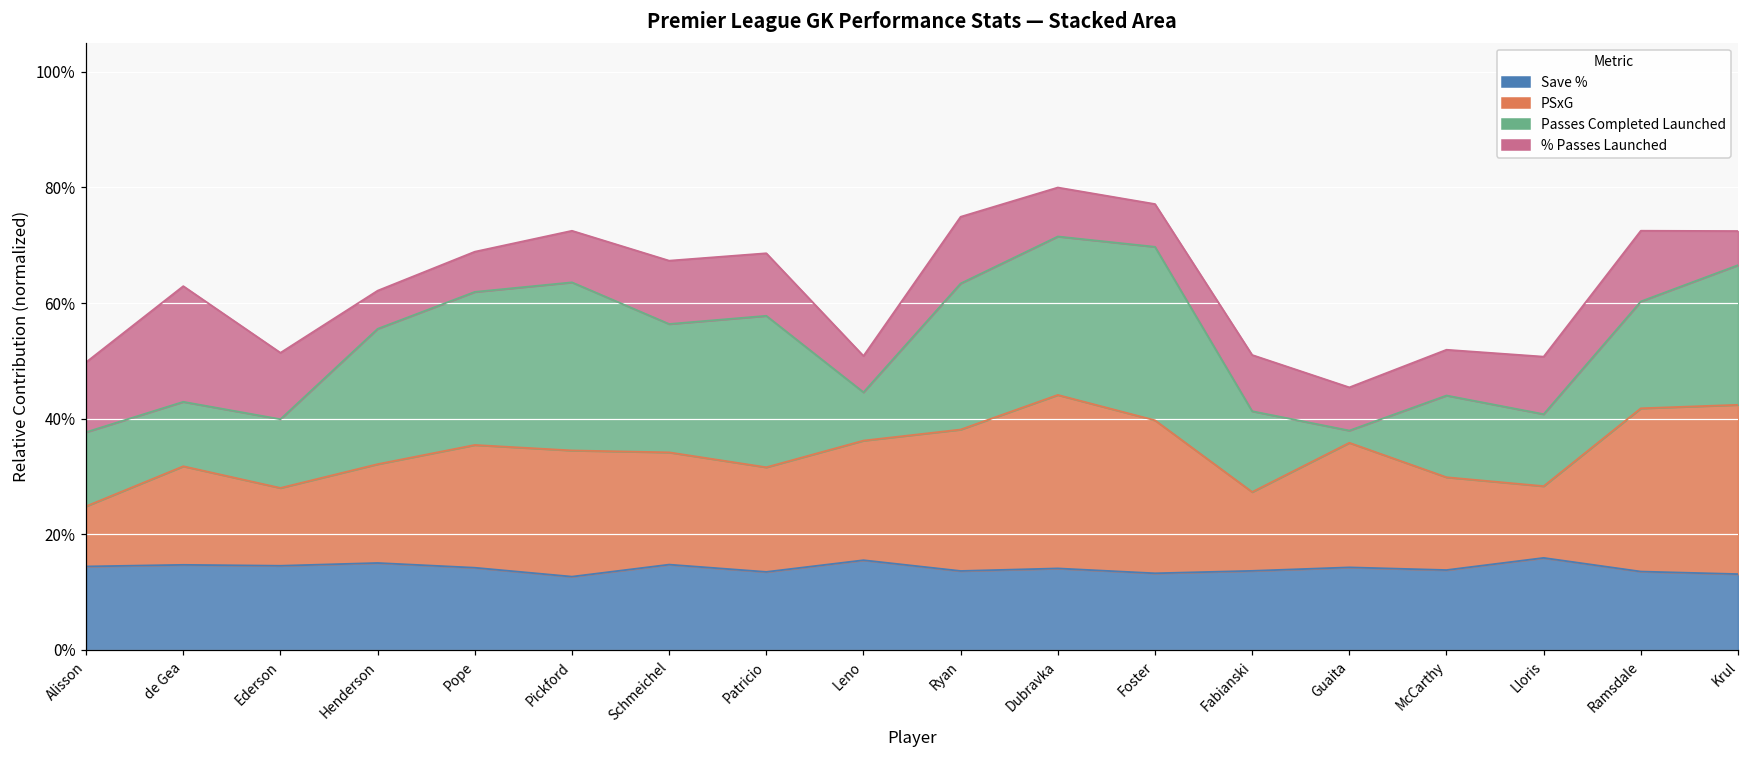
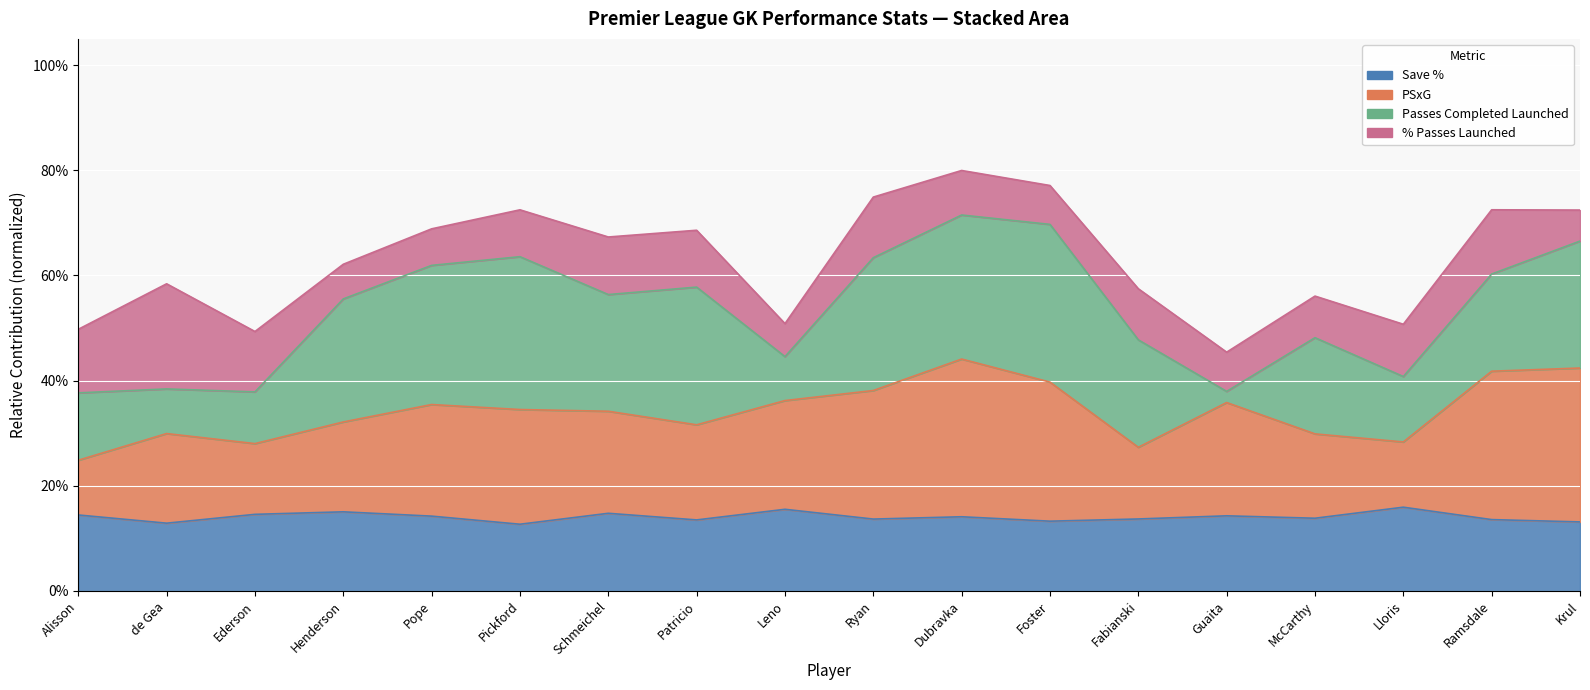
  {
    "Save %": {
      "Alisson": "14%",
-     "de Gea": "15%",
+     "de Gea": "13%",
      "Ederson": "15%",
      "Henderson": "15%",
      "Pope": "14%",
      "Pickford": "13%",
      "Schmeichel": "15%",
      "Patricio": "14%",
      "Leno": "16%",
      "Ryan": "14%",
      "Dubravka": "14%",
      "Foster": "13%",
      "Fabianski": "14%",
      "Guaita": "14%",
      "McCarthy": "14%",
      "Lloris": "16%",
      "Ramsdale": "14%",
      "Krul": "13%"
    },
    "PSxG": {
      "Alisson": "10%",
      "de Gea": "17%",
      "Ederson": "13%",
      "Henderson": "17%",
      "Pope": "21%",
      "Pickford": "22%",
      "Schmeichel": "19%",
      "Patricio": "18%",
      "Leno": "21%",
      "Ryan": "24%",
      "Dubravka": "30%",
      "Foster": "26%",
      "Fabianski": "14%",
      "Guaita": "22%",
      "McCarthy": "16%",
      "Lloris": "12%",
      "Ramsdale": "28%",
      "Krul": "29%"
    },
    "Passes Completed Launched": {
      "Alisson": "13%",
-     "de Gea": "11%",
-     "Ederson": "12%",
+     "de Gea": "8%",
+     "Ederson": "10%",
      "Henderson": "23%",
      "Pope": "26%",
      "Pickford": "29%",
      "Schmeichel": "22%",
      "Patricio": "26%",
      "Leno": "8%",
      "Ryan": "25%",
      "Dubravka": "27%",
      "Foster": "30%",
-     "Fabianski": "14%",
+     "Fabianski": "20%",
      "Guaita": "2%",
-     "McCarthy": "14%",
+     "McCarthy": "18%",
      "Lloris": "12%",
      "Ramsdale": "18%",
      "Krul": "24%"
    },
    "% Passes Launched": {
      "Alisson": "12%",
      "de Gea": "20%",
      "Ederson": "11%",
      "Henderson": "7%",
      "Pope": "7%",
      "Pickford": "9%",
      "Schmeichel": "11%",
      "Patricio": "11%",
      "Leno": "6%",
      "Ryan": "12%",
      "Dubravka": "8%",
      "Foster": "7%",
      "Fabianski": "10%",
      "Guaita": "7%",
      "McCarthy": "8%",
      "Lloris": "10%",
      "Ramsdale": "12%",
      "Krul": "6%"
    }
  }
